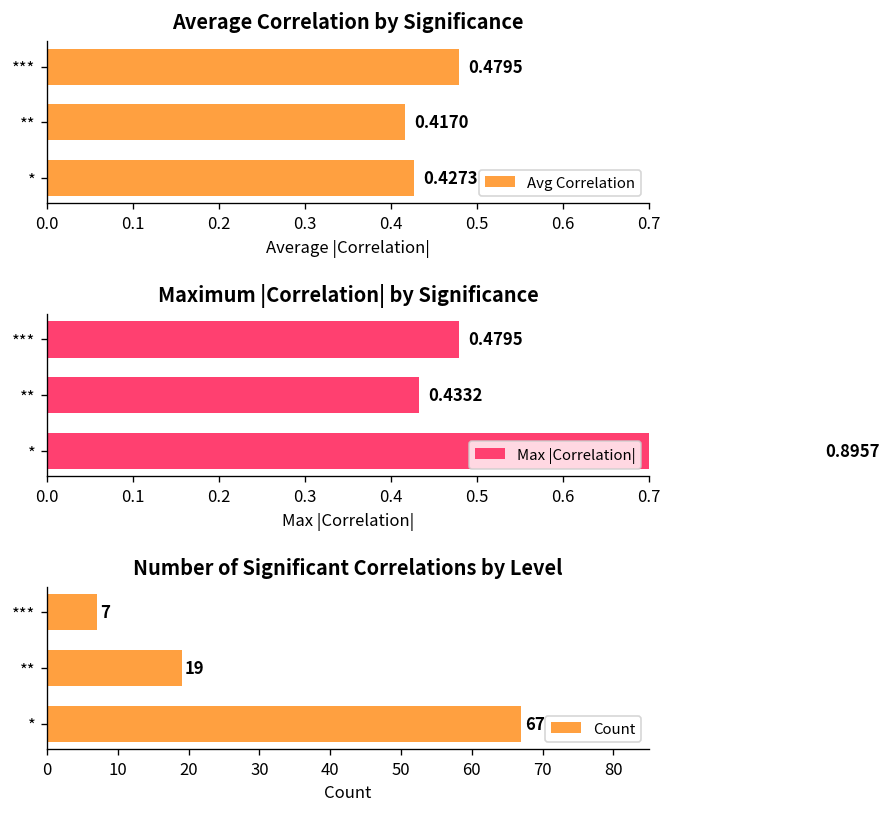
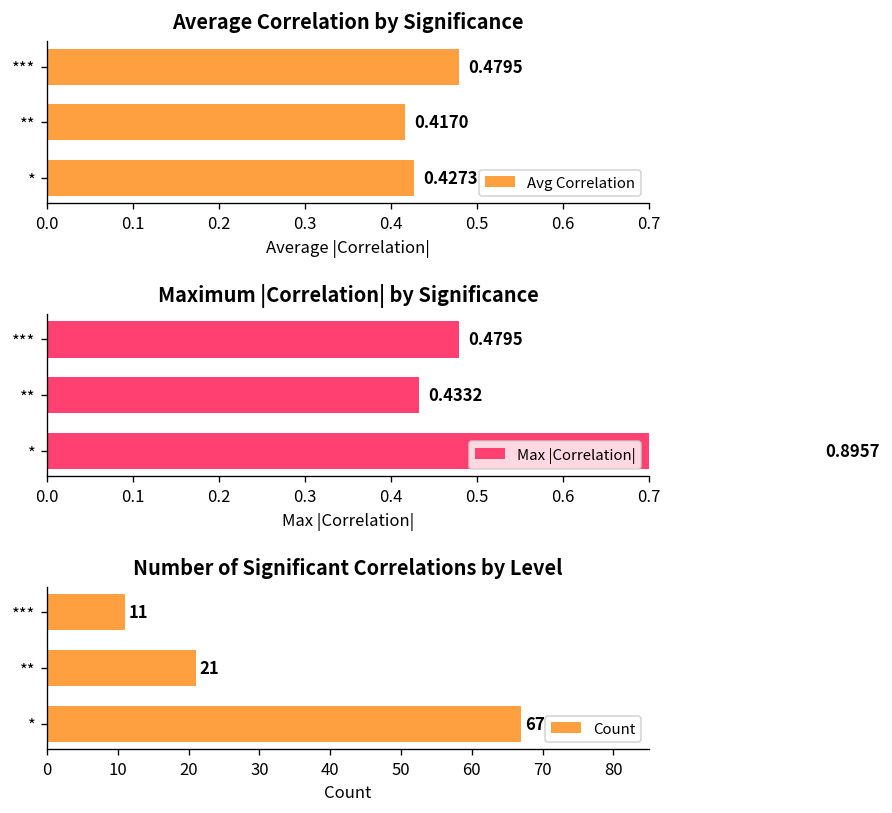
  {
    "Average Correlation by Significance": {
      "***": 0.4795,
      "**": 0.4170,
      "*": 0.4273
    },
    "Maximum |Correlation| by Significance": {
      "***": 0.4795,
      "**": 0.4332
    },
    "Number of Significant Correlations by Level": {
-     "***": 7,
-     "**": 19,
+     "***": 11,
+     "**": 21,
      "*": 67
    }
  }
